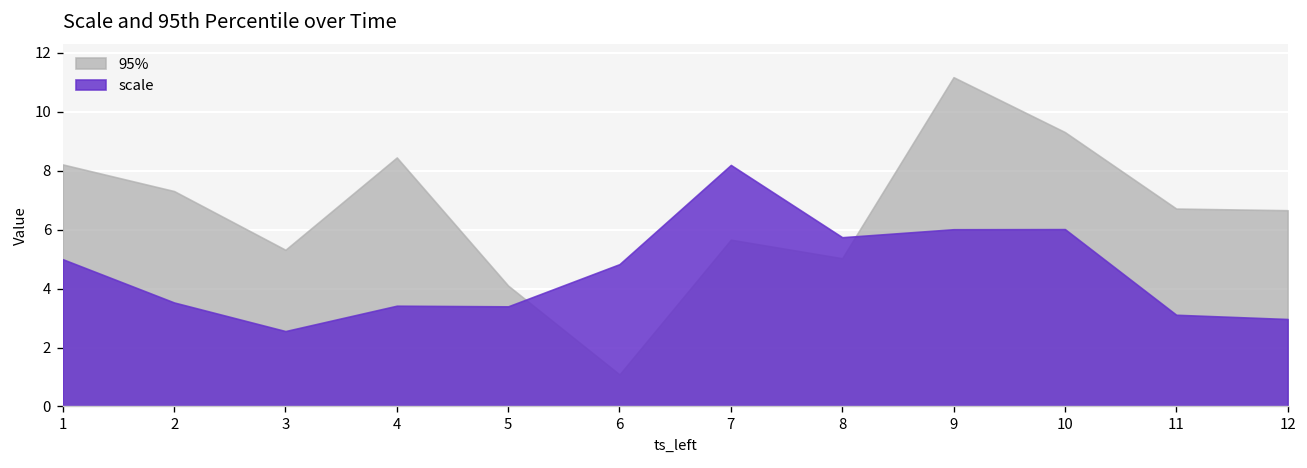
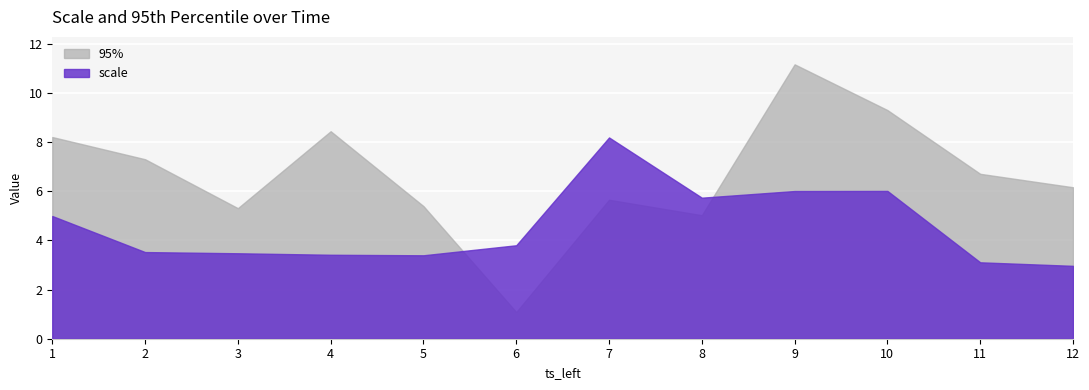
  {
    "95%": {
      "1": 8.2,
      "2": 7.3,
      "3": 5.3,
      "4": 8.4,
-     "5": 4.1,
+     "5": 5.4,
      "6": 1.1,
      "7": 5.7,
      "8": 5.0,
      "9": 11.2,
      "10": 9.3,
      "11": 6.7,
-     "12": 6.7
+     "12": 6.2
    },
    "scale": {
      "1": 5.0,
      "2": 3.5,
-     "3": 2.6,
+     "3": 3.5,
      "4": 3.4,
      "5": 3.4,
-     "6": 4.8,
+     "6": 3.8,
      "7": 8.2,
      "8": 5.7,
      "9": 6.0,
      "10": 6.0,
      "11": 3.1,
      "12": 3.0
    }
  }
